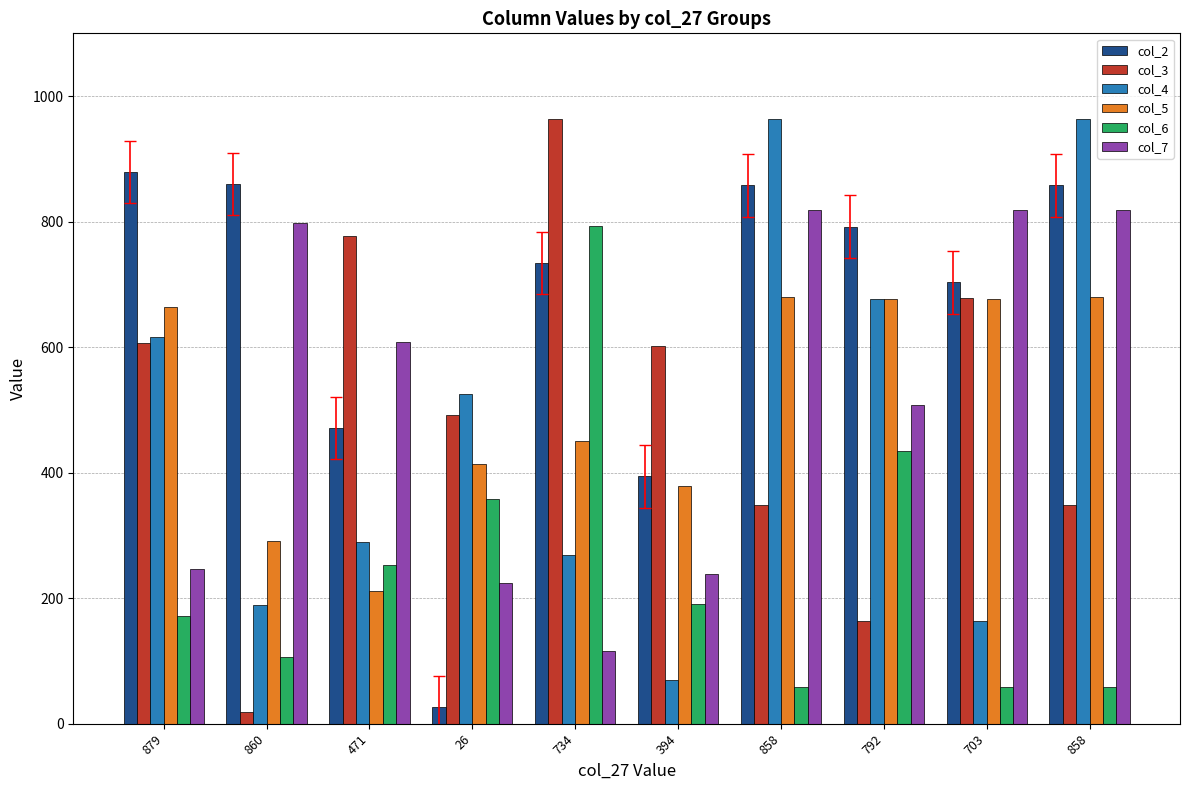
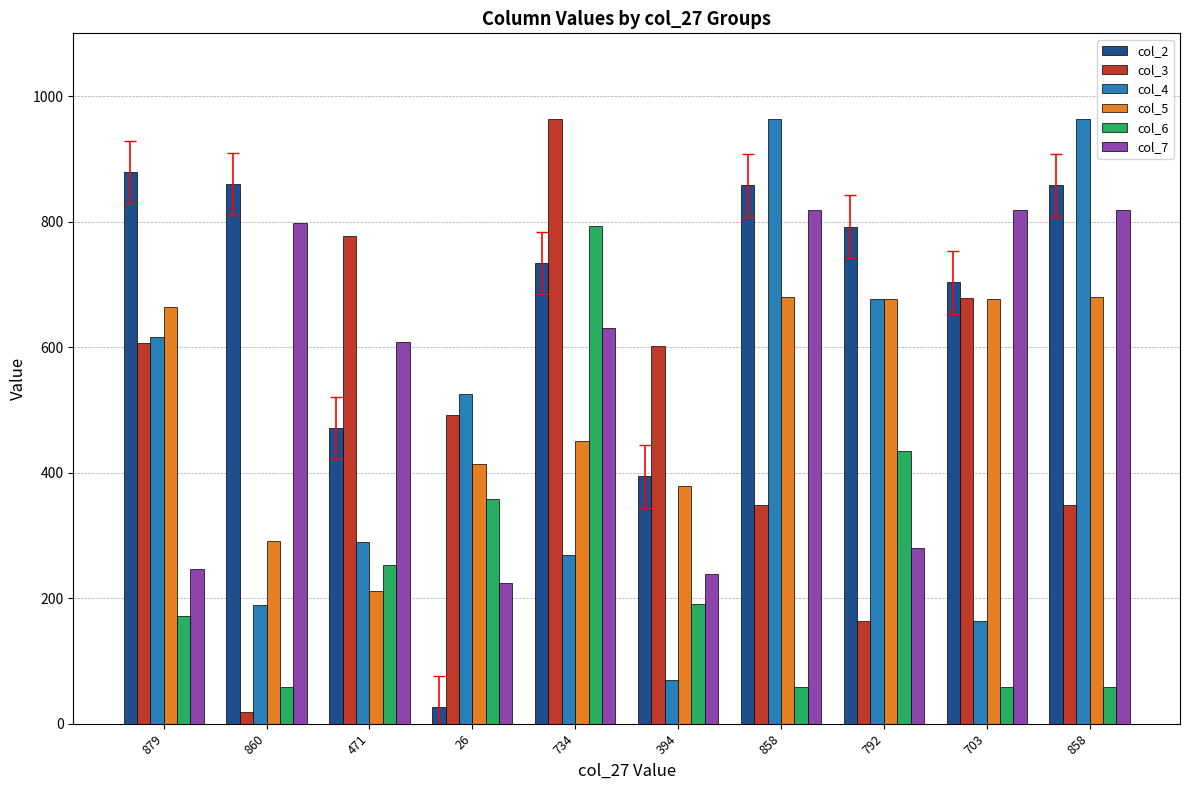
  {
    "col_3": {
      "879": 610,
      "860": 20,
      "471": 780,
      "26": 490,
      "734": 960,
      "394": 600,
      "792": 160,
      "703": 680
    },
    "col_5": {
      "879": 660,
      "860": 290,
      "471": 210,
      "26": 410,
      "734": 450,
      "394": 380,
      "792": 680,
      "703": 680
    },
    "col_6": {
      "879": 170,
-     "860": 110,
+     "860": 60,
      "471": 250,
      "26": 360,
      "734": 790,
      "394": 190,
      "792": 440,
      "703": 60
    },
    "col_7": {
      "879": 250,
      "860": 800,
      "471": 610,
      "26": 220,
-     "734": 120,
+     "734": 630,
      "394": 240,
-     "792": 510,
+     "792": 280,
      "703": 820
    }
  }
